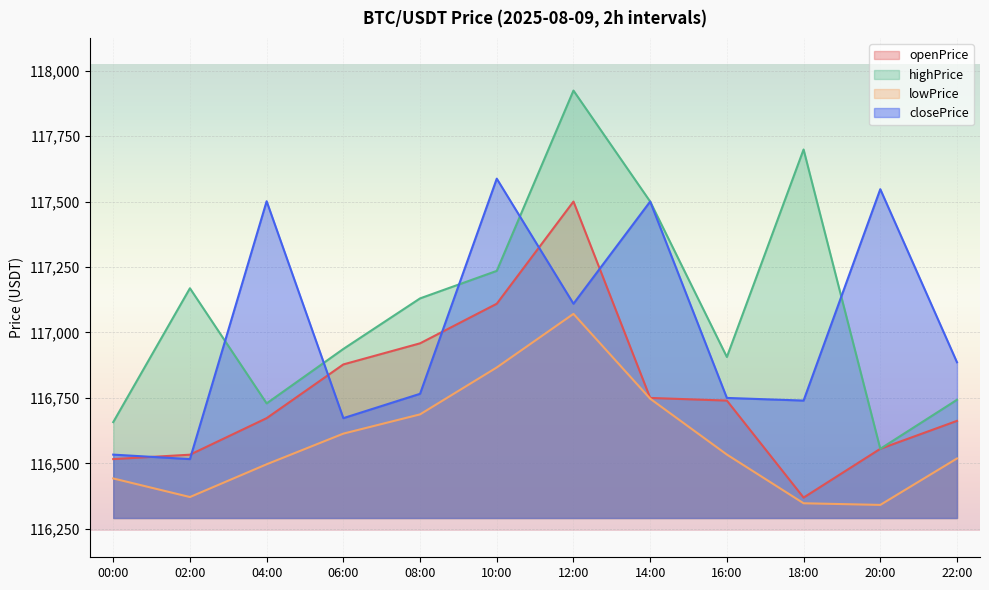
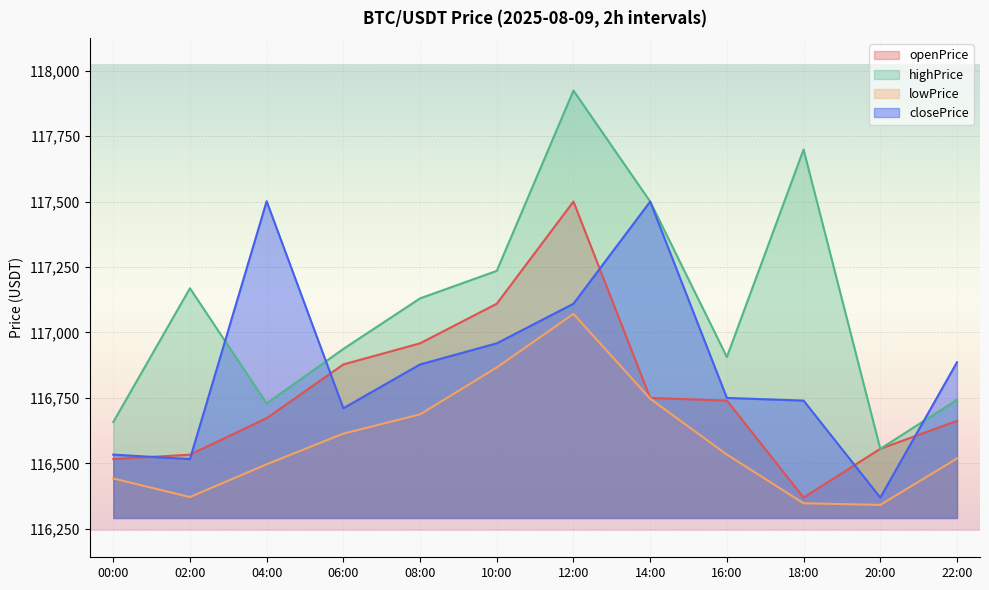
  {
    "highPrice": {
      "00:00": "116,660",
      "02:00": "117,170",
      "04:00": "116,730",
      "06:00": "116,940",
      "08:00": "117,130",
      "10:00": "117,240",
      "12:00": "117,920",
      "16:00": "116,910",
      "18:00": "117,700",
      "22:00": "116,740"
    },
    "closePrice": {
      "00:00": "116,530",
      "02:00": "116,520",
      "04:00": "117,500",
-     "06:00": "116,670",
-     "08:00": "116,770",
-     "10:00": "117,590",
+     "06:00": "116,710",
+     "08:00": "116,880",
+     "10:00": "116,960",
      "12:00": "117,110",
      "16:00": "116,750",
      "18:00": "116,740",
-     "20:00": "117,550",
+     "20:00": "116,370",
      "22:00": "116,890"
    }
  }
